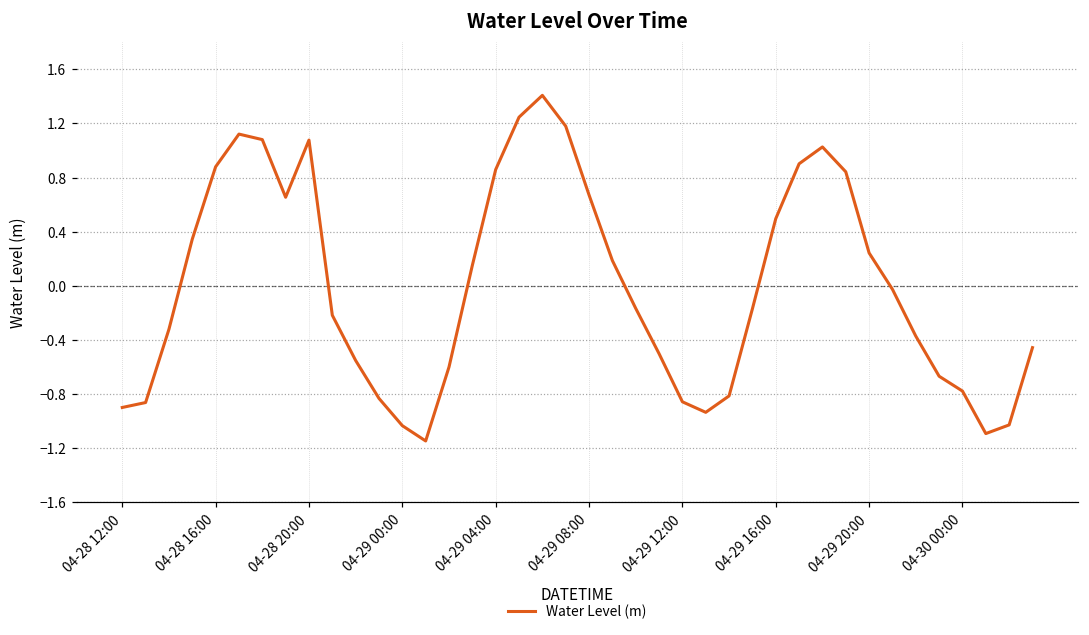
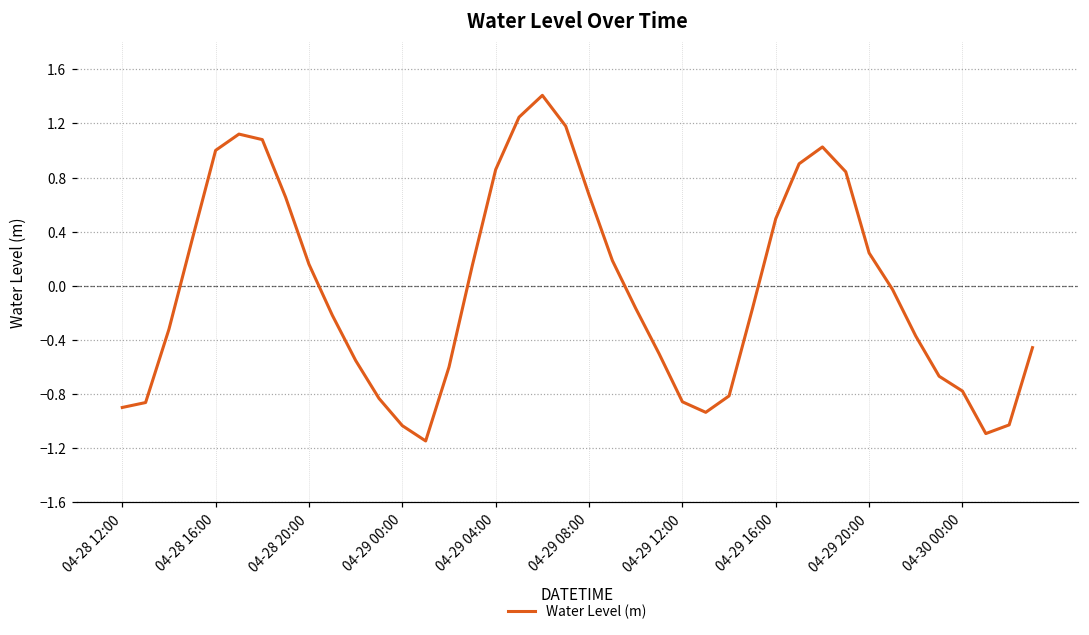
  {
    "04-28 12:00": -0.90,
-   "04-28 16:00": 0.88,
-   "04-28 20:00": 1.08,
+   "04-28 16:00": 1.00,
+   "04-28 20:00": 0.16,
    "04-29 00:00": -1.03,
    "04-29 04:00": 0.86,
    "04-29 08:00": 0.67,
    "04-29 12:00": -0.86,
    "04-29 16:00": 0.50,
    "04-29 20:00": 0.24,
    "04-30 00:00": -0.78
  }
